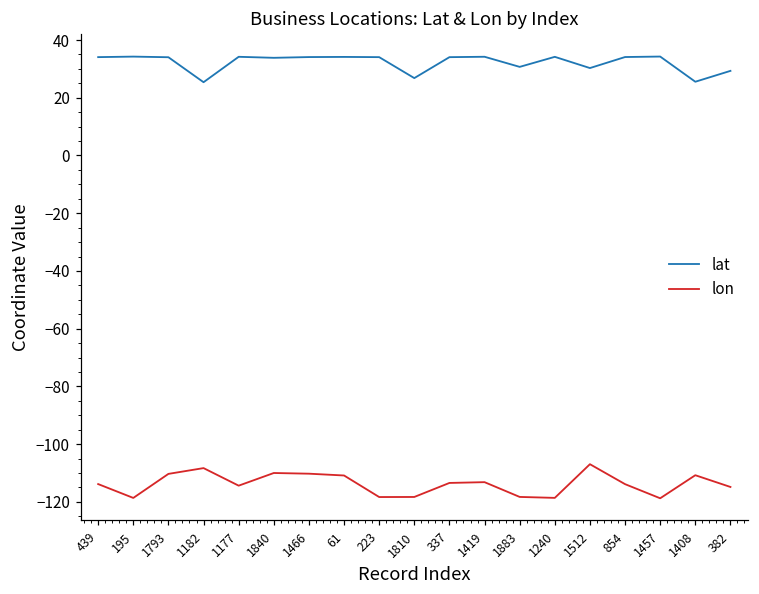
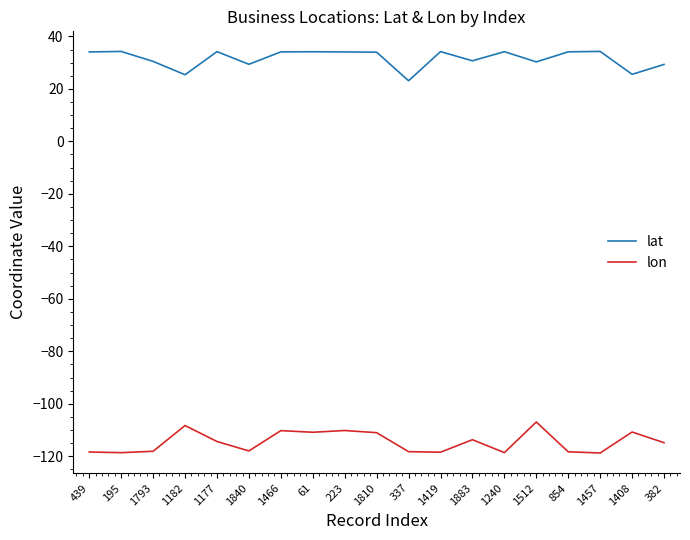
  {
    "lat": {
      "439": 34,
      "195": 34,
-     "1793": 34,
+     "1793": 30,
      "1182": 25,
      "1177": 34,
-     "1840": 34,
+     "1840": 29,
      "1466": 34,
      "61": 34,
      "223": 34,
-     "1810": 27,
-     "337": 34,
+     "1810": 34,
+     "337": 23,
      "1419": 34,
      "1883": 31,
      "1240": 34,
      "1512": 30,
      "854": 34,
      "1457": 34,
      "1408": 26,
      "382": 29
    },
    "lon": {
-     "439": -114,
+     "439": -118,
      "195": -119,
-     "1793": -110,
+     "1793": -118,
      "1182": -108,
      "1177": -114,
-     "1840": -110,
+     "1840": -118,
      "1466": -110,
      "61": -111,
-     "223": -118,
-     "1810": -118,
-     "337": -113,
-     "1419": -113,
-     "1883": -118,
+     "223": -110,
+     "1810": -111,
+     "337": -118,
+     "1419": -118,
+     "1883": -114,
      "1240": -119,
      "1512": -107,
-     "854": -114,
+     "854": -118,
      "1457": -119,
      "1408": -111,
      "382": -115
    }
  }
